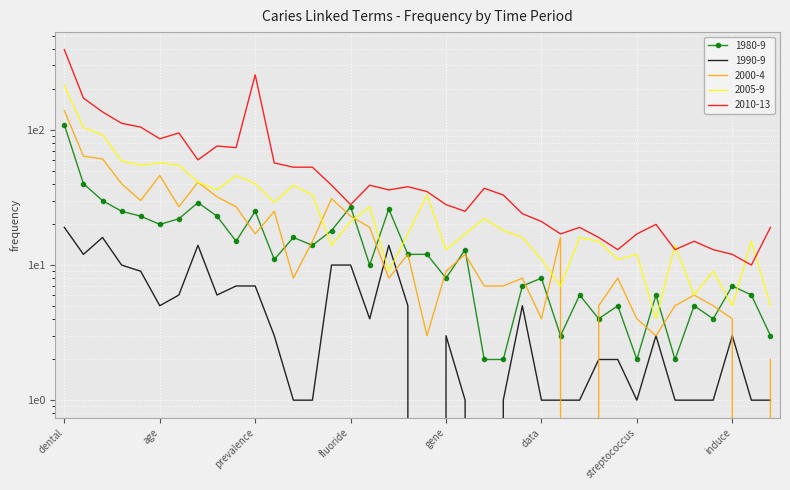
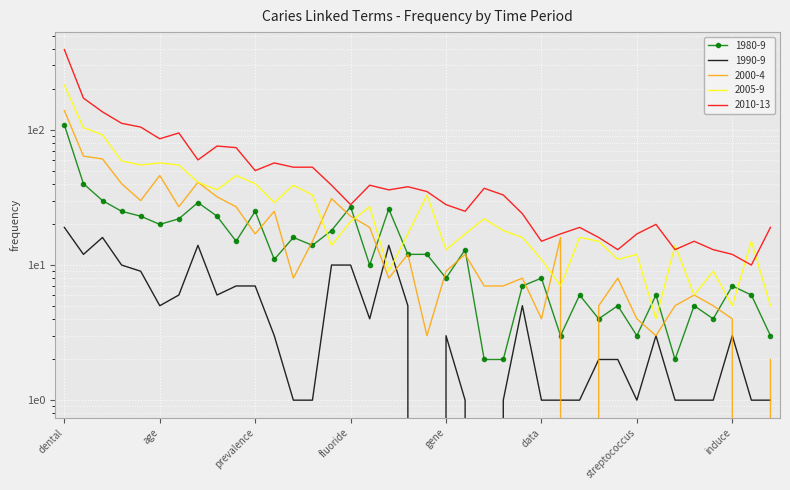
  {
    "1980-9": {
      "dental": 110,
      "age": 20,
      "prevalence": 25,
      "gene": 8,
      "data": 8,
-     "streptococcus": 2,
+     "streptococcus": 3,
      "induce": 7
    },
    "1990-9": {
      "dental": 19,
      "age": 5,
      "prevalence": 7,
      "fluoride": 10,
      "gene": 3,
      "data": 1,
      "streptococcus": 1,
      "induce": 3
    },
    "2000-4": {
      "dental": 140,
      "age": 46,
      "prevalence": 17,
      "fluoride": 23,
      "gene": 9,
      "data": 4,
      "streptococcus": 4,
      "induce": 4
    },
    "2005-9": {
      "dental": 210,
      "age": 57,
      "prevalence": 40,
      "fluoride": 21,
      "gene": 13,
      "data": 11,
      "streptococcus": 12,
      "induce": 5
    },
    "2010-13": {
      "dental": 390,
      "age": 90,
-     "prevalence": 260,
+     "prevalence": 50,
      "gene": 28,
-     "data": 21,
+     "data": 15,
      "streptococcus": 17,
      "induce": 12
    }
  }
